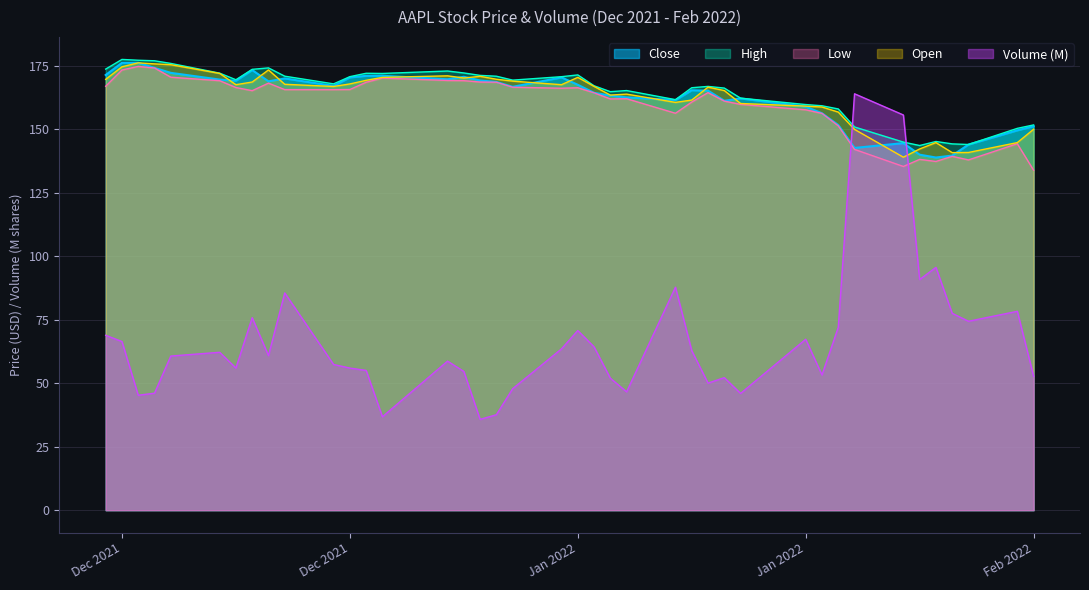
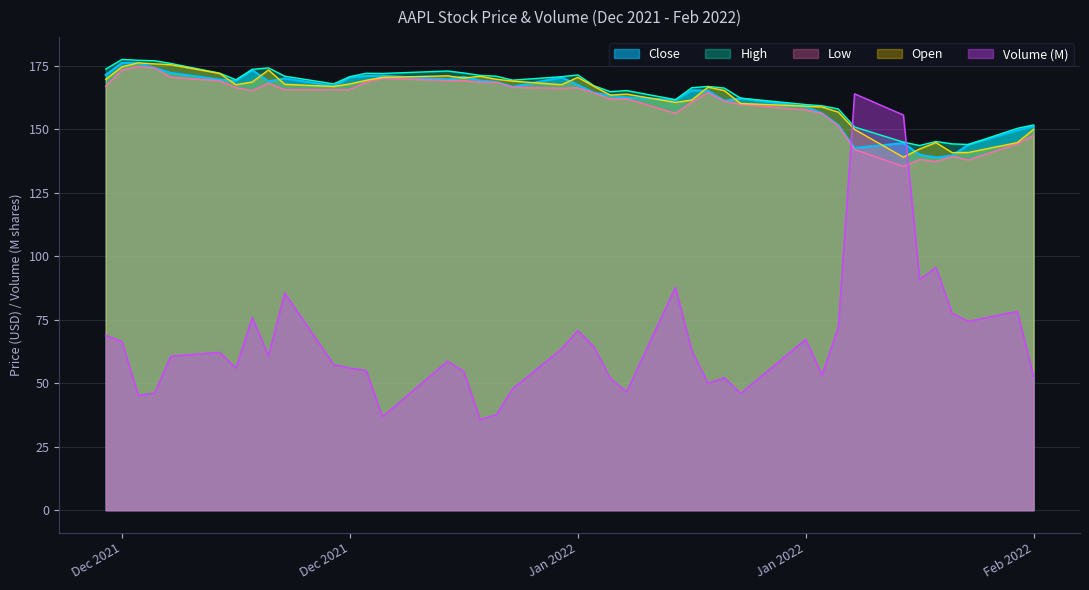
  {
    "Low": {
-     "Feb 2022": 134
+     "Feb 2022": 148
    },
    "Open": {
      "Feb 2022": 150
    },
    "Volume (M)": {
      "Feb 2022": 53
    }
  }
